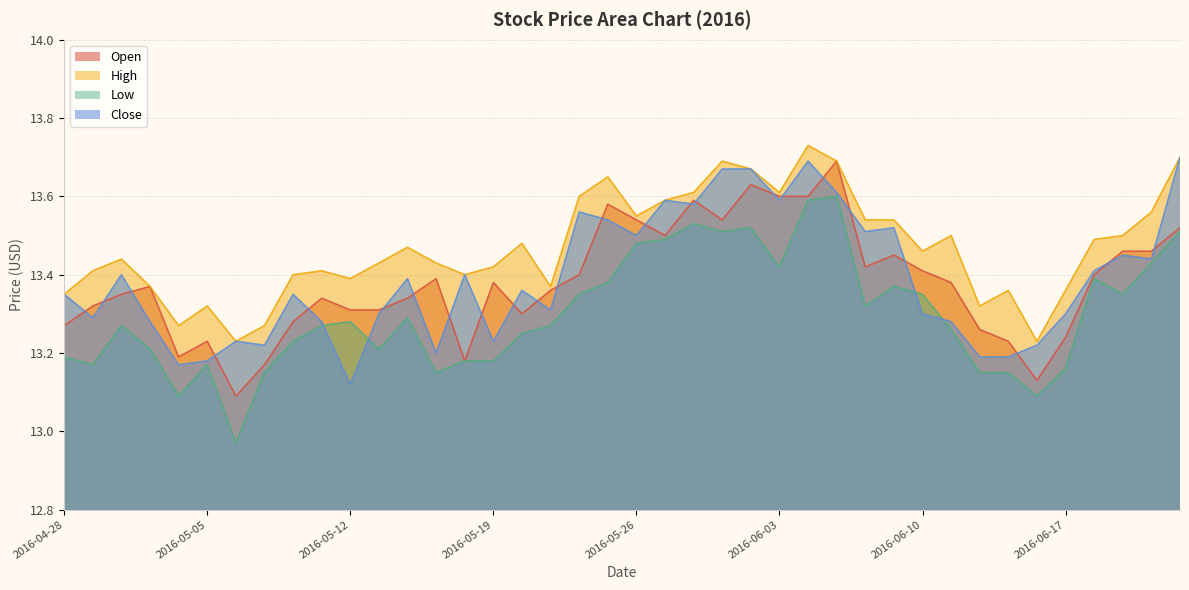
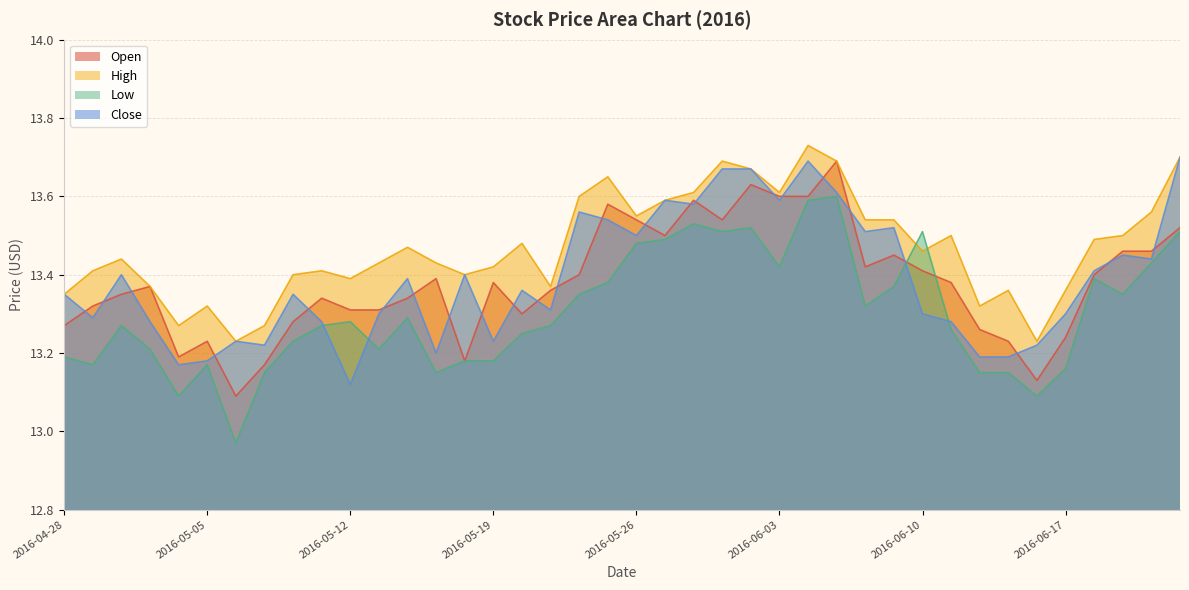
  {
    "Open": {
      "2016-04-28": 13.27,
      "2016-05-05": 13.23,
      "2016-05-12": 13.31,
      "2016-05-19": 13.38,
      "2016-05-26": 13.54,
      "2016-06-03": 13.60,
      "2016-06-10": 13.41,
      "2016-06-17": 13.24
    },
    "High": {
      "2016-05-05": 13.32,
      "2016-05-12": 13.39,
      "2016-05-19": 13.42,
      "2016-05-26": 13.55,
      "2016-06-03": 13.61,
      "2016-06-10": 13.46,
      "2016-06-17": 13.36
    },
    "Low": {
      "2016-04-28": 13.19,
      "2016-05-05": 13.17,
      "2016-05-12": 13.28,
      "2016-05-19": 13.18,
      "2016-05-26": 13.48,
      "2016-06-03": 13.42,
-     "2016-06-10": 13.35,
+     "2016-06-10": 13.51,
      "2016-06-17": 13.16
    },
    "Close": {
      "2016-05-05": 13.18,
      "2016-05-12": 13.12,
      "2016-05-19": 13.23,
      "2016-05-26": 13.50,
      "2016-06-03": 13.59,
      "2016-06-10": 13.30,
      "2016-06-17": 13.30
    }
  }
